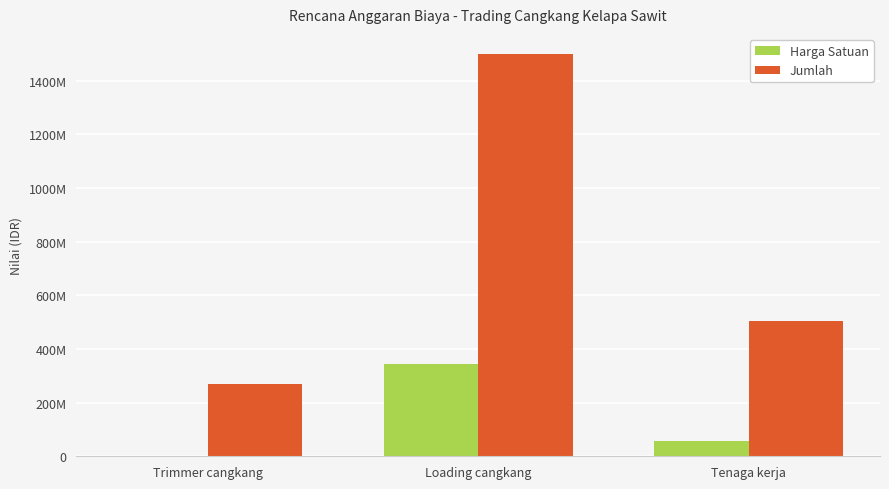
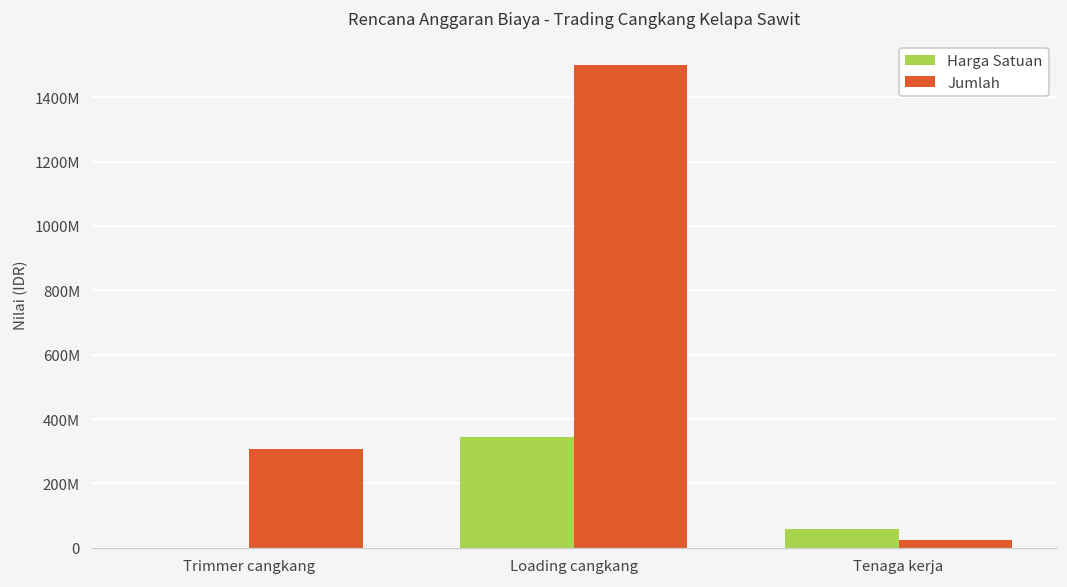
  {
    "Harga Satuan": {
      "Loading cangkang": 340000000,
      "Tenaga kerja": 60000000
    },
    "Jumlah": {
-     "Trimmer cangkang": 270000000,
+     "Trimmer cangkang": 310000000,
      "Loading cangkang": 1500000000,
-     "Tenaga kerja": 500000000
+     "Tenaga kerja": 20000000
    }
  }
